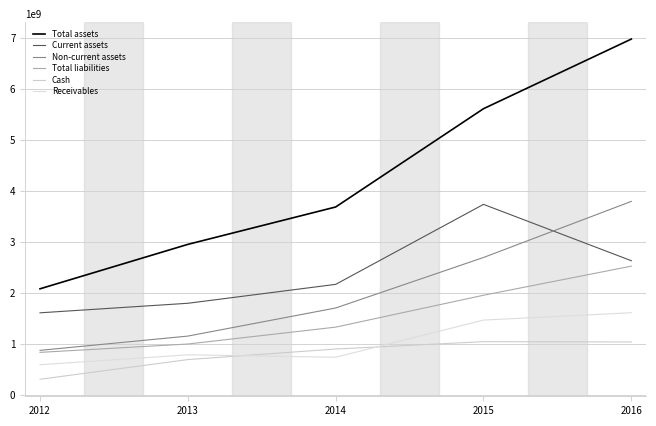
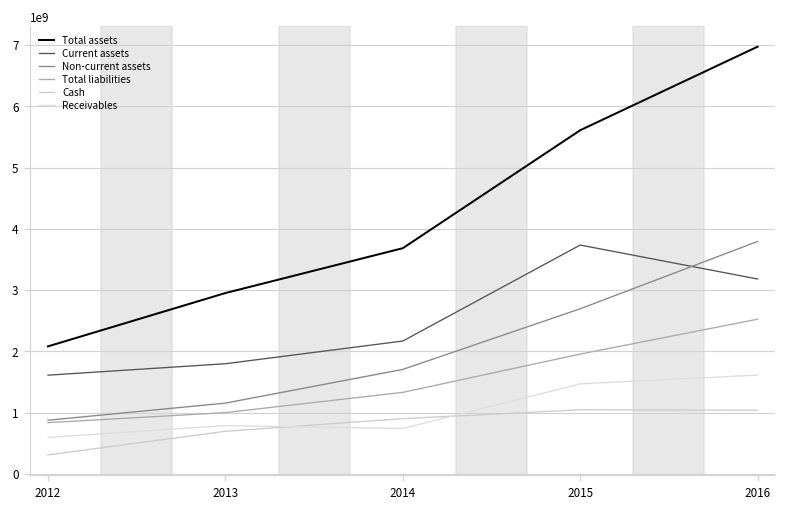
  {
    "Total assets": {
      "2012": 2100000000,
      "2013": 3000000000,
      "2014": 3700000000,
      "2015": 5600000000,
      "2016": 7000000000
    },
    "Current assets": {
      "2012": 1600000000,
      "2013": 1800000000,
      "2014": 2200000000,
      "2015": 3700000000,
-     "2016": 2600000000
+     "2016": 3200000000
    }
  }
